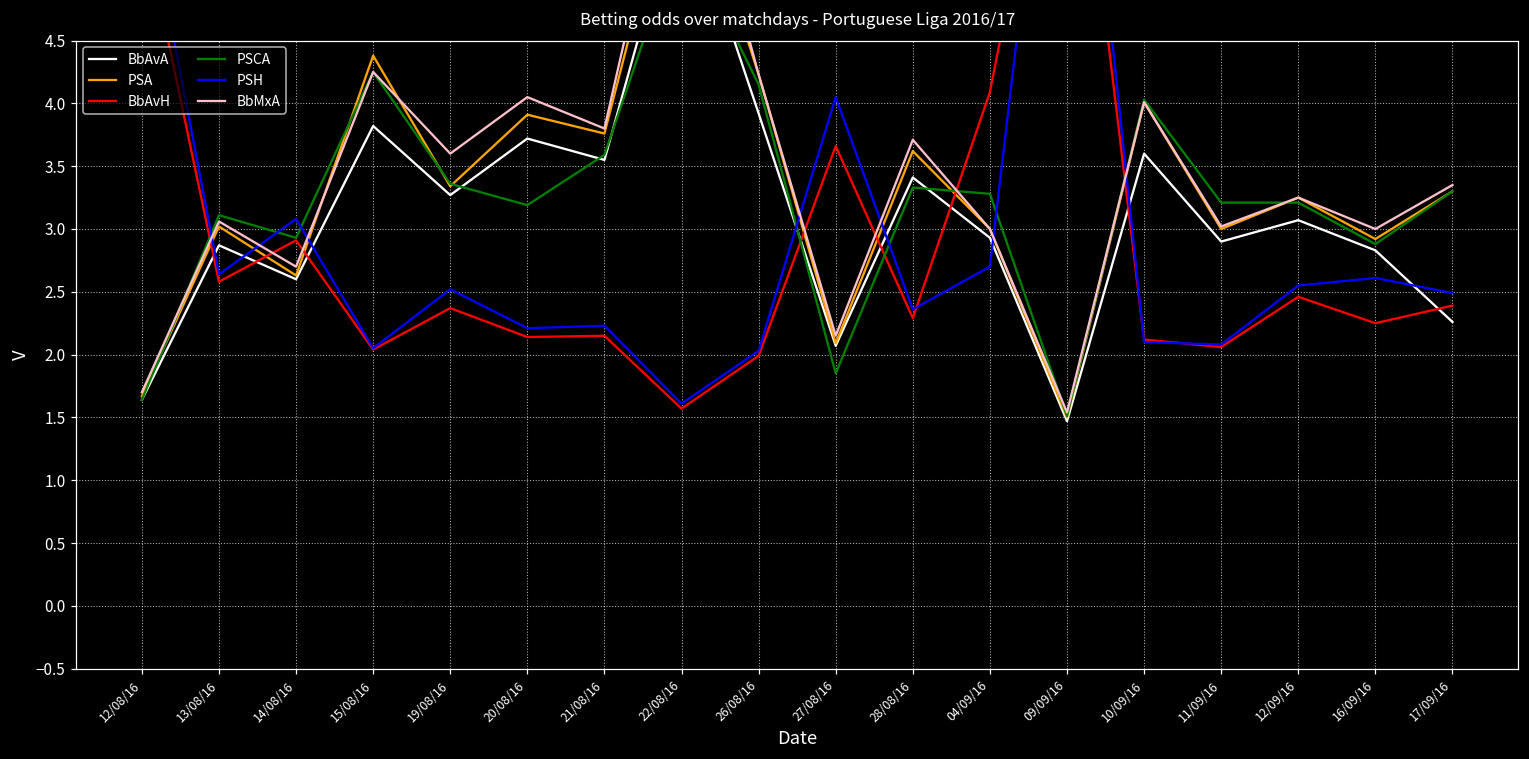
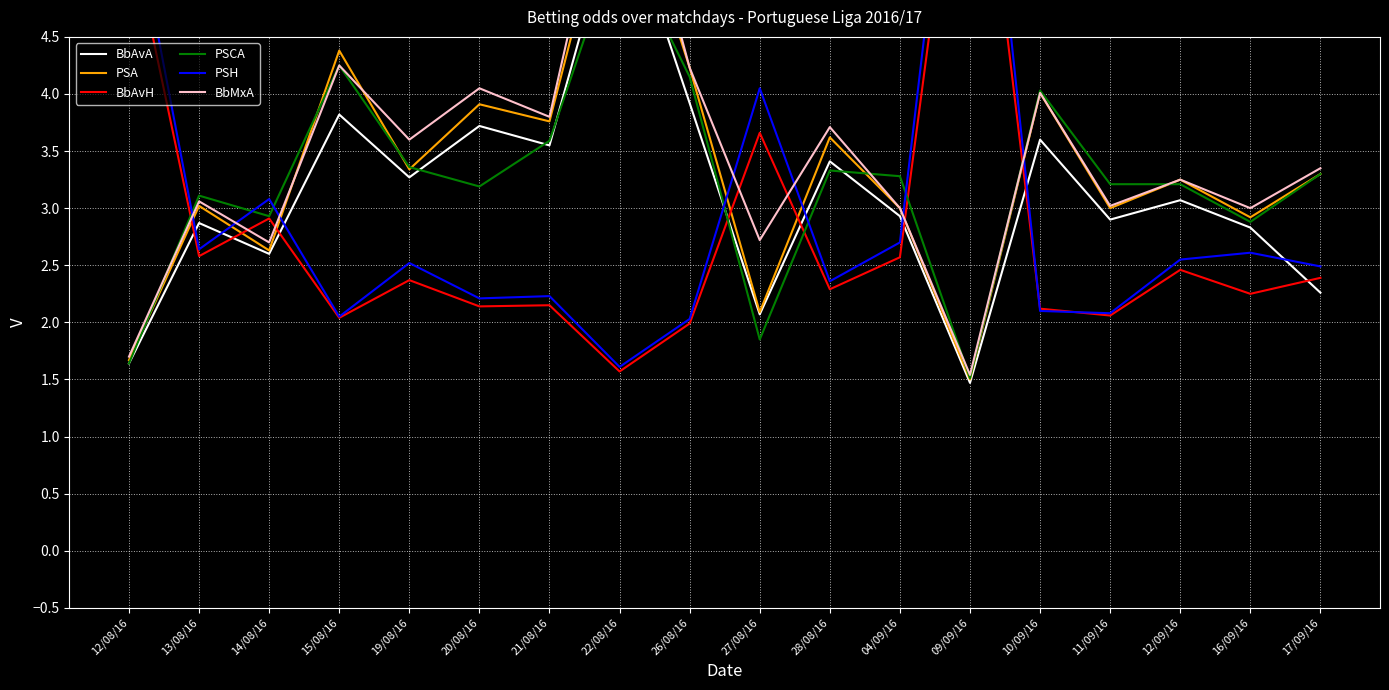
  {
    "BbAvA": {
      "13/08/16": 2.87,
      "14/08/16": 2.60,
      "15/08/16": 3.82,
      "19/08/16": 3.27,
      "20/08/16": 3.72,
      "21/08/16": 3.55,
      "26/08/16": 3.92,
      "28/08/16": 3.41,
      "04/09/16": 2.93,
      "09/09/16": 1.47,
      "10/09/16": 3.60,
      "11/09/16": 2.90,
      "12/09/16": 3.07,
      "16/09/16": 2.83,
      "17/09/16": 2.26
    },
    "PSA": {
      "12/08/16": 1.67,
      "13/08/16": 3.02,
      "14/08/16": 2.63,
      "15/08/16": 4.38,
      "20/08/16": 3.91,
      "21/08/16": 3.76,
      "28/08/16": 3.62,
      "16/09/16": 2.92
    },
    "BbAvH": {
      "13/08/16": 2.58,
      "19/08/16": 2.37,
      "20/08/16": 2.14,
      "21/08/16": 2.15,
      "22/08/16": 1.57,
      "26/08/16": 1.99,
      "27/08/16": 3.66,
      "28/08/16": 2.29,
-     "04/09/16": 4.09,
+     "04/09/16": 2.57,
      "12/09/16": 2.46,
      "16/09/16": 2.25,
      "17/09/16": 2.39
    },
    "PSCA": {
      "13/08/16": 3.11,
      "20/08/16": 3.19,
      "21/08/16": 3.59,
      "26/08/16": 4.15,
      "27/08/16": 1.85,
      "28/08/16": 3.33,
      "04/09/16": 3.28,
      "11/09/16": 3.21,
      "12/09/16": 3.21,
      "16/09/16": 2.88
    },
    "PSH": {
      "13/08/16": 2.64,
      "14/08/16": 3.08,
      "19/08/16": 2.52,
      "20/08/16": 2.21,
      "21/08/16": 2.23,
      "22/08/16": 1.61,
      "26/08/16": 2.03,
      "27/08/16": 4.05,
      "28/08/16": 2.36,
      "04/09/16": 2.70,
      "12/09/16": 2.55,
      "16/09/16": 2.61,
      "17/09/16": 2.49
    },
    "BbMxA": {
      "12/08/16": 1.70,
      "13/08/16": 3.06,
      "14/08/16": 2.70,
      "19/08/16": 3.60,
      "20/08/16": 4.05,
      "21/08/16": 3.80,
-     "27/08/16": 2.15,
+     "27/08/16": 2.72,
      "28/08/16": 3.71,
      "09/09/16": 1.54,
      "16/09/16": 3.00,
      "17/09/16": 3.35
    }
  }
